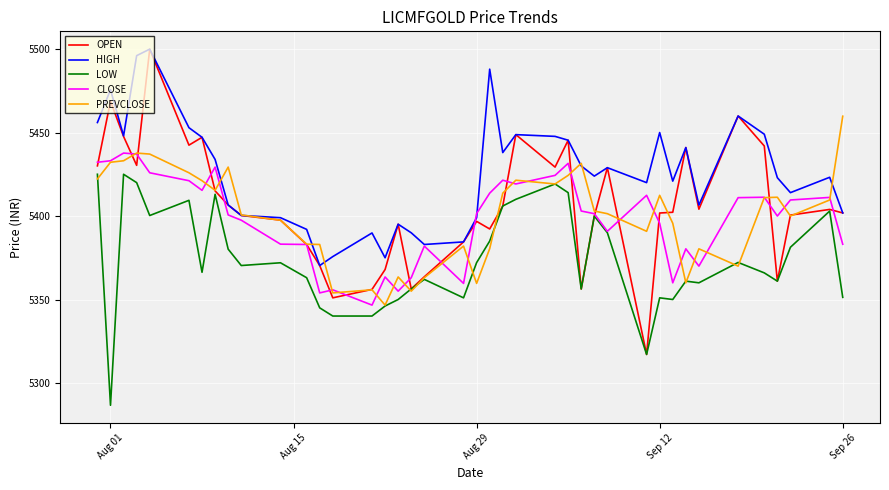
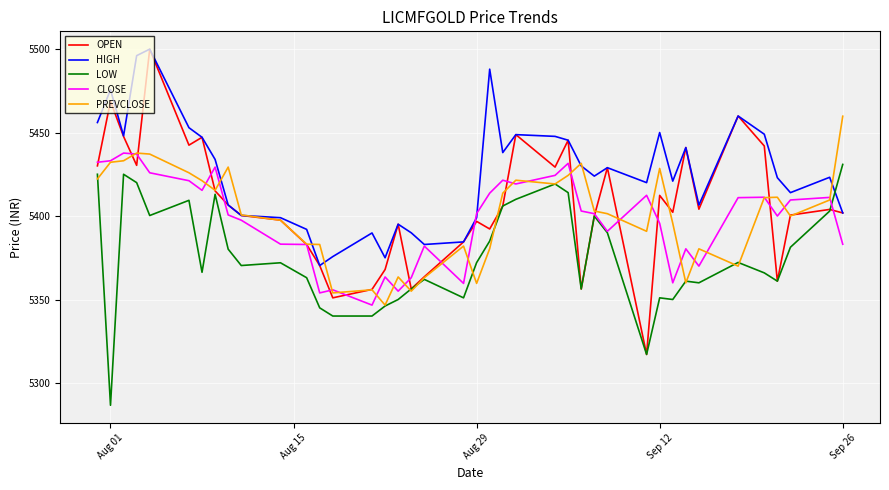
  {
    "OPEN": {
      "Aug 29": 5397,
-     "Sep 12": 5402
+     "Sep 12": 5412
    },
    "HIGH": {
      "Aug 29": 5399,
      "Sep 12": 5450
    },
    "LOW": {
      "Aug 01": 5287,
      "Aug 29": 5372,
      "Sep 12": 5351,
-     "Sep 26": 5351
+     "Sep 26": 5431
    },
    "CLOSE": {
      "Aug 29": 5401,
      "Sep 12": 5396,
      "Sep 26": 5383
    },
    "PREVCLOSE": {
      "Aug 29": 5360,
-     "Sep 12": 5412,
+     "Sep 12": 5429,
      "Sep 26": 5460
    }
  }
